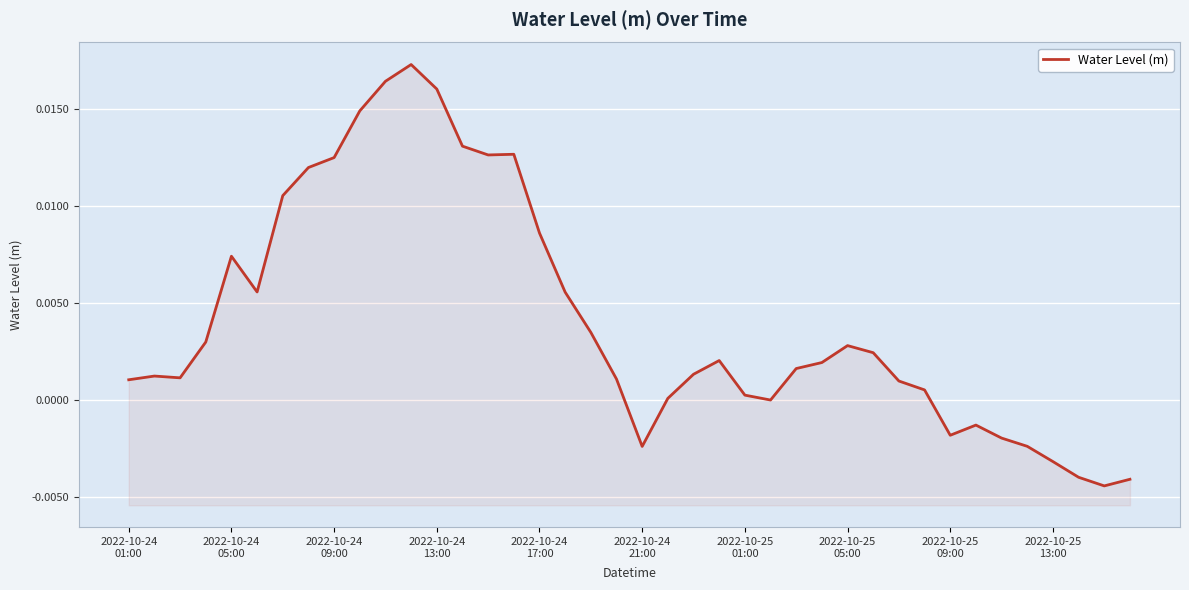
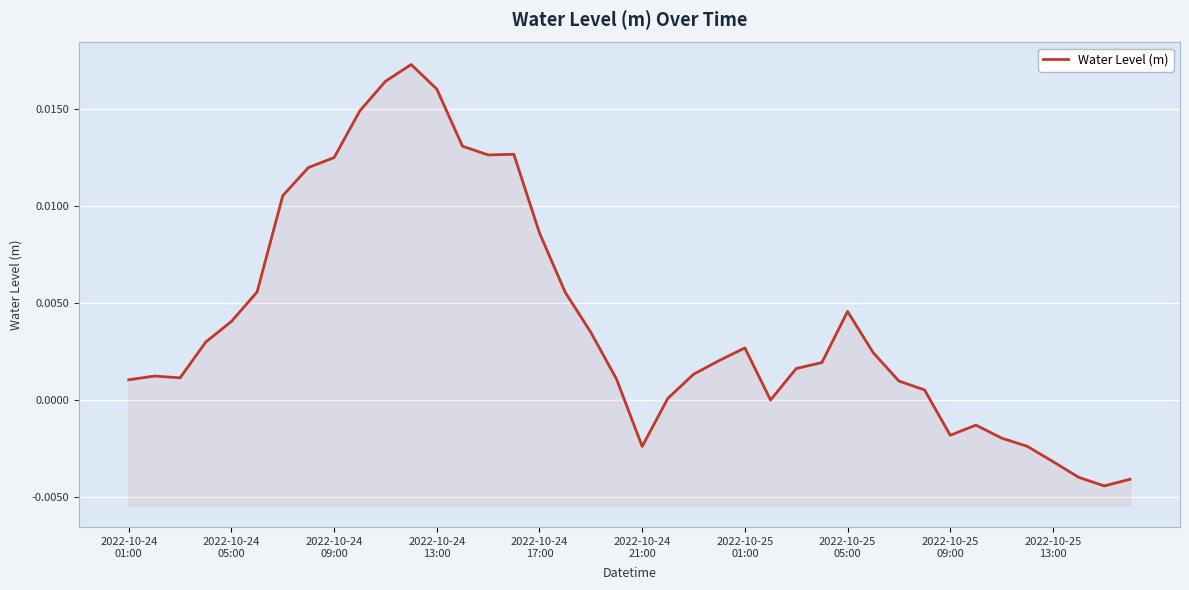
  {
    "2022-10-24 01:00": 0.0010,
-   "2022-10-24 05:00": 0.0074,
+   "2022-10-24 05:00": 0.0040,
    "2022-10-24 09:00": 0.0125,
    "2022-10-24 13:00": 0.0160,
    "2022-10-24 17:00": 0.0086,
    "2022-10-24 21:00": -0.0024,
-   "2022-10-25 01:00": 0.0002,
-   "2022-10-25 05:00": 0.0028,
+   "2022-10-25 01:00": 0.0027,
+   "2022-10-25 05:00": 0.0045,
    "2022-10-25 09:00": -0.0018,
    "2022-10-25 13:00": -0.0032
  }
